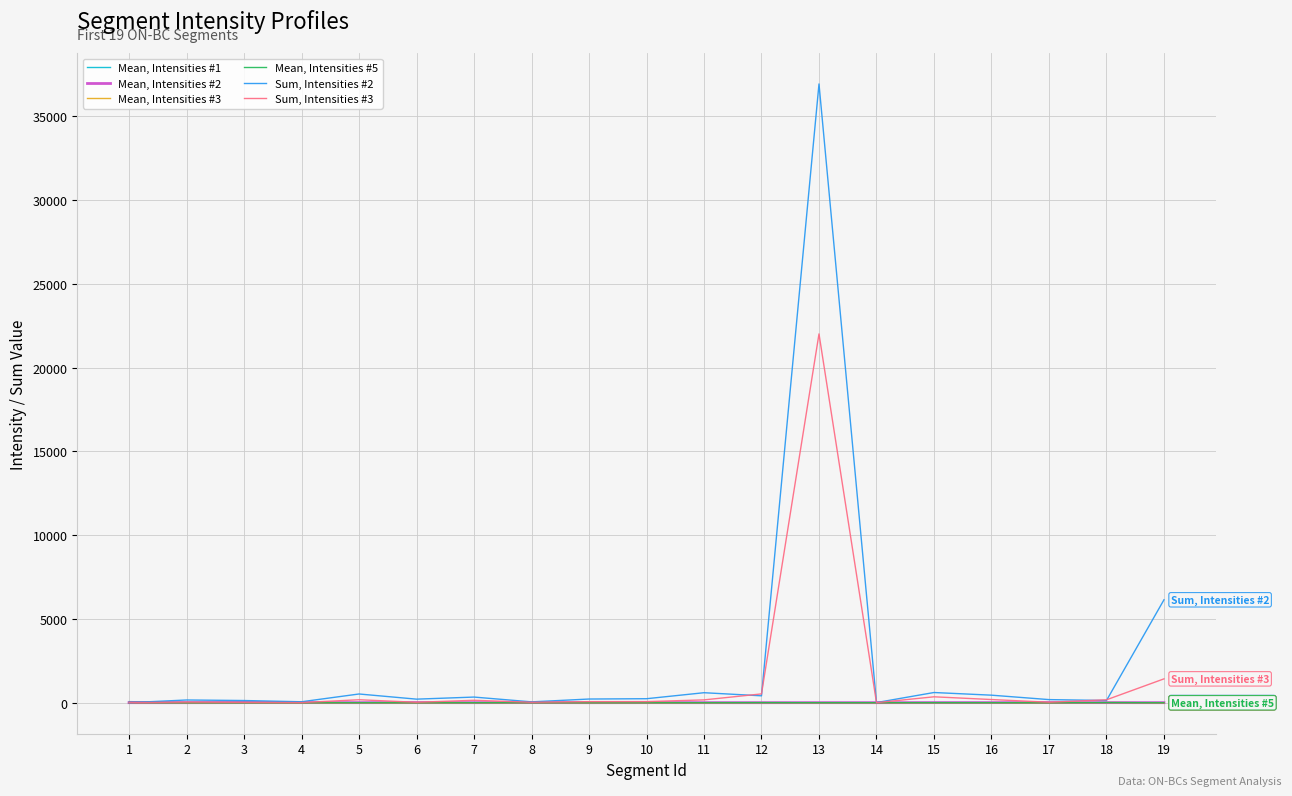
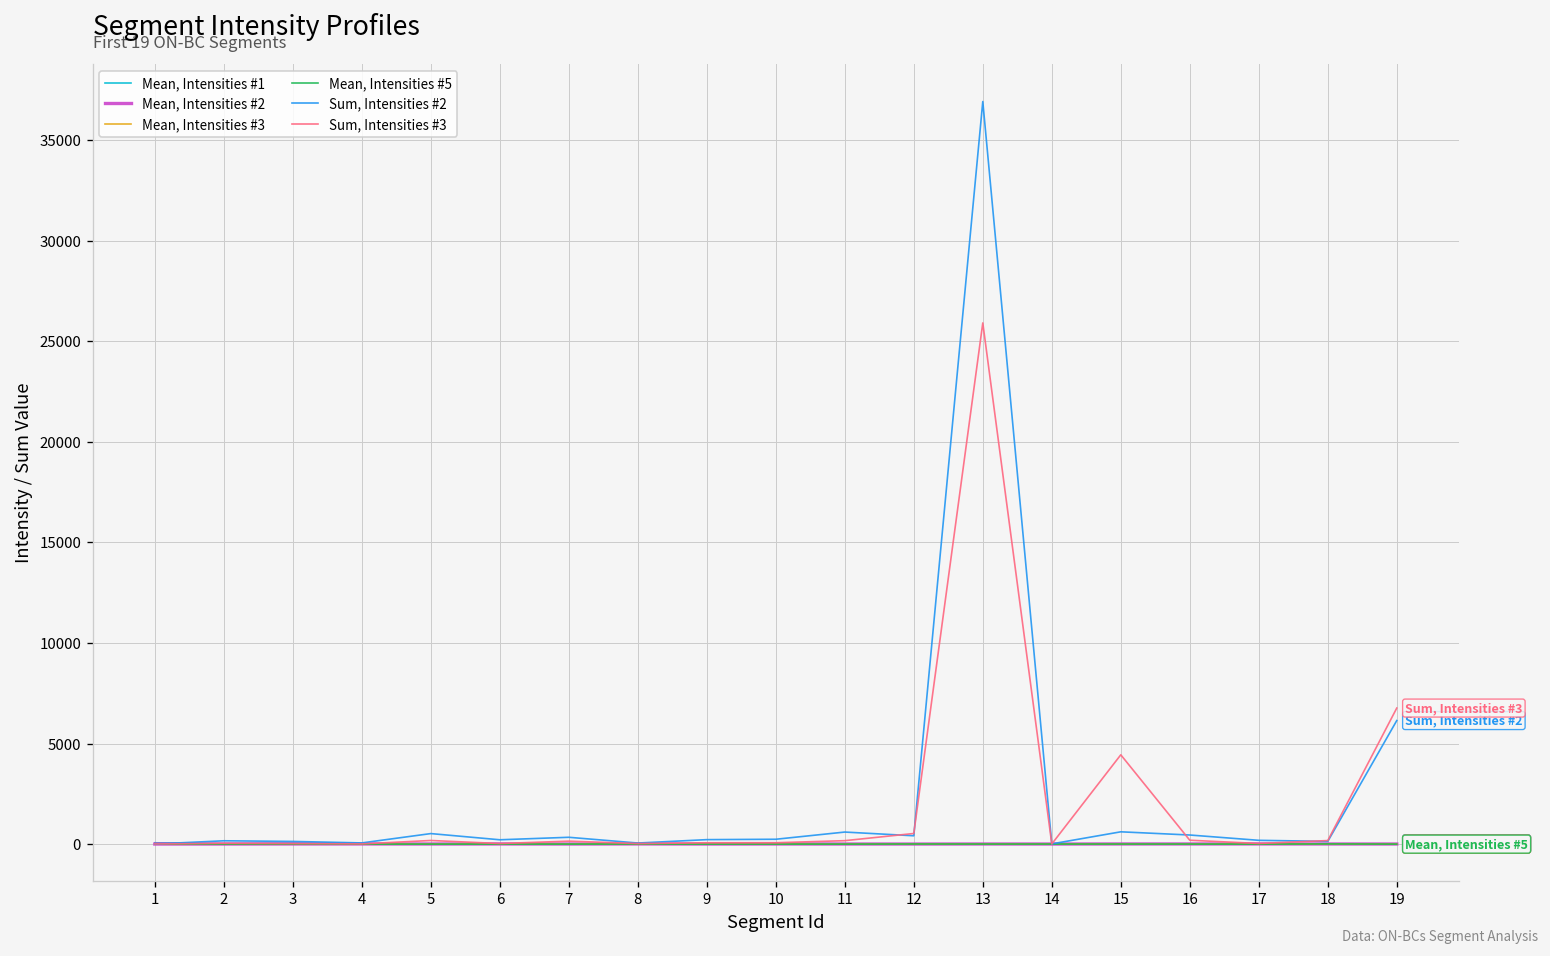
  {
    "Sum, Intensities #3": {
      "5": 200,
      "11": 200,
-     "13": 22000,
-     "15": 400,
+     "13": 25900,
+     "15": 4400,
      "16": 200,
-     "19": 1400
+     "19": 6800
    }
  }
